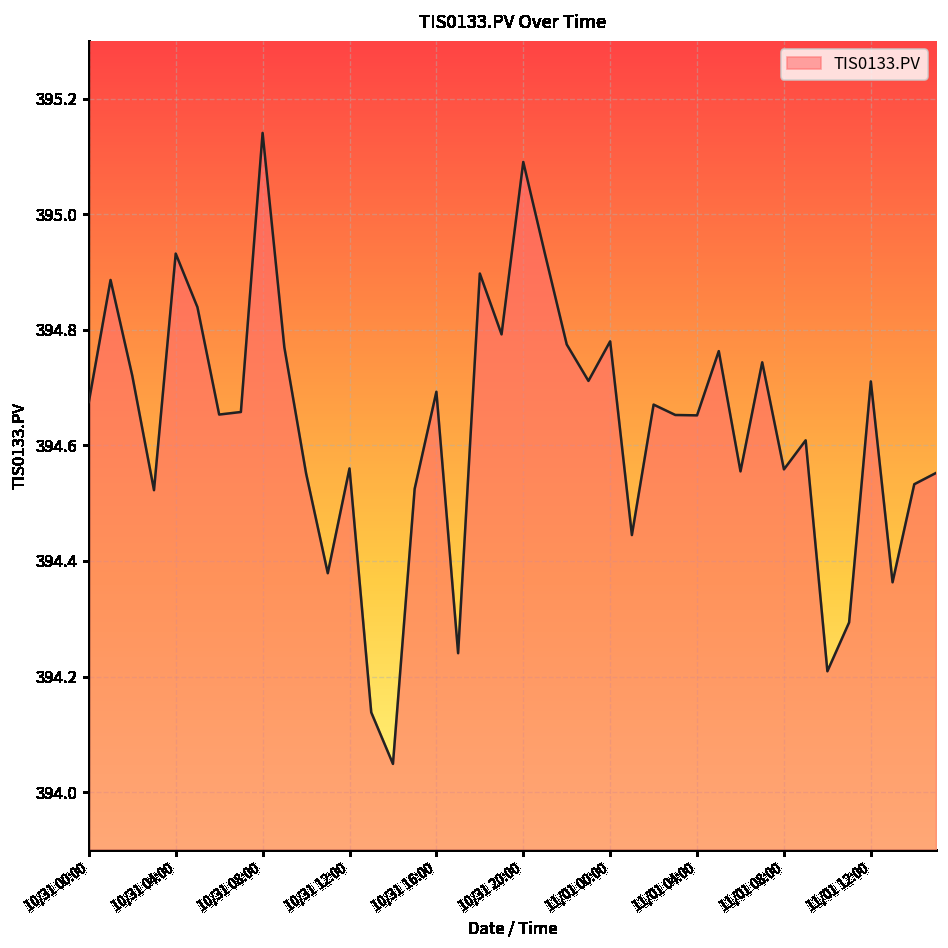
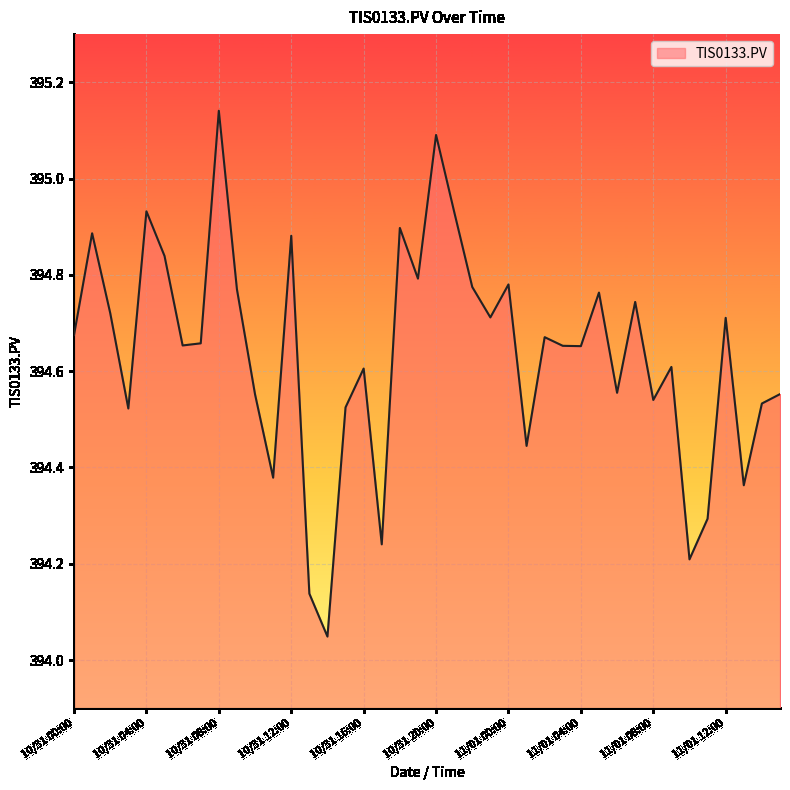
  {
    "10/31 00:00": 394.68,
    "10/31 04:00": 394.93,
    "10/31 08:00": 395.14,
-   "10/31 12:00": 394.56,
-   "10/31 16:00": 394.69,
+   "10/31 12:00": 394.88,
+   "10/31 16:00": 394.61,
    "10/31 20:00": 395.09,
    "11/01 00:00": 394.78,
    "11/01 04:00": 394.65,
-   "11/01 08:00": 394.56,
+   "11/01 08:00": 394.54,
    "11/01 12:00": 394.71
  }
